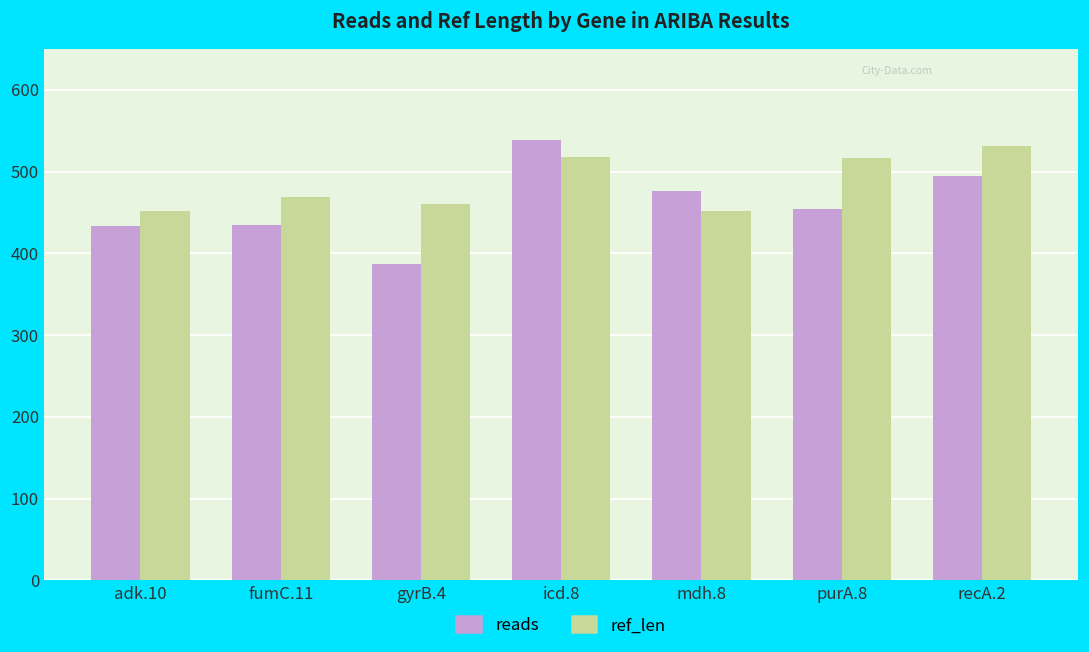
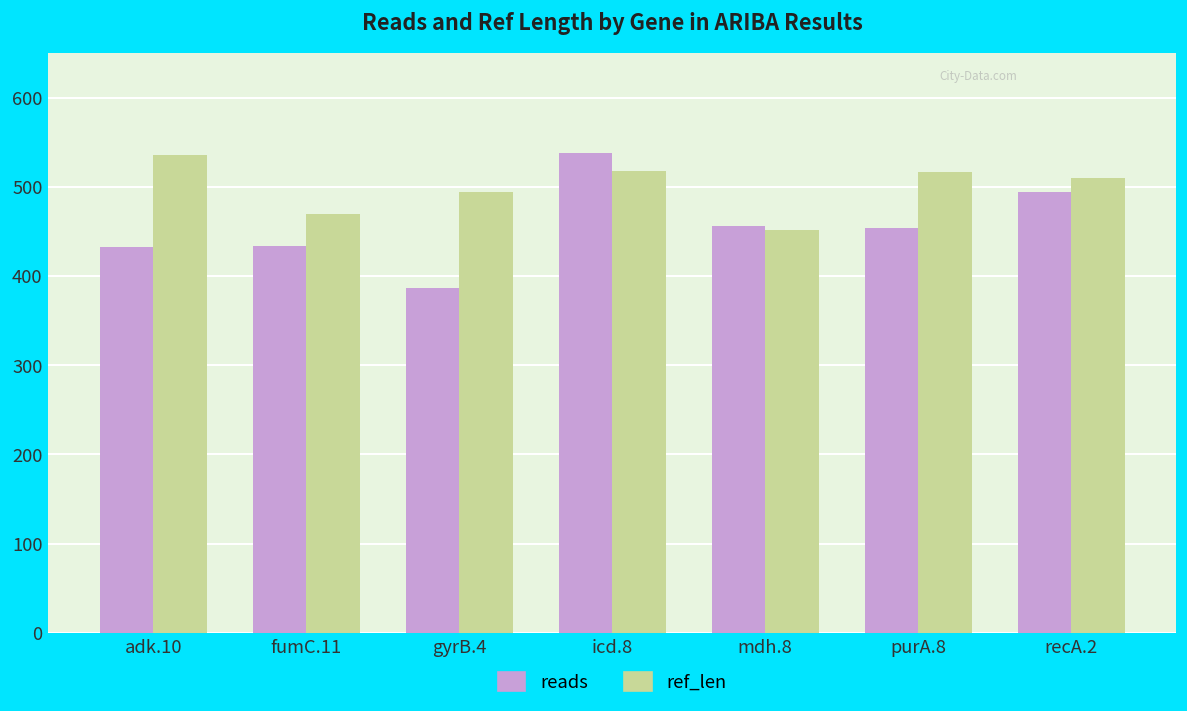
  {
    "reads": {
      "adk.10": 430,
      "fumC.11": 430,
      "gyrB.4": 390,
      "icd.8": 540,
-     "mdh.8": 480,
+     "mdh.8": 460,
      "purA.8": 450,
      "recA.2": 490
    },
    "ref_len": {
-     "adk.10": 450,
+     "adk.10": 540,
      "fumC.11": 470,
-     "gyrB.4": 460,
+     "gyrB.4": 490,
      "icd.8": 520,
      "mdh.8": 450,
      "purA.8": 520,
-     "recA.2": 530
+     "recA.2": 510
    }
  }
